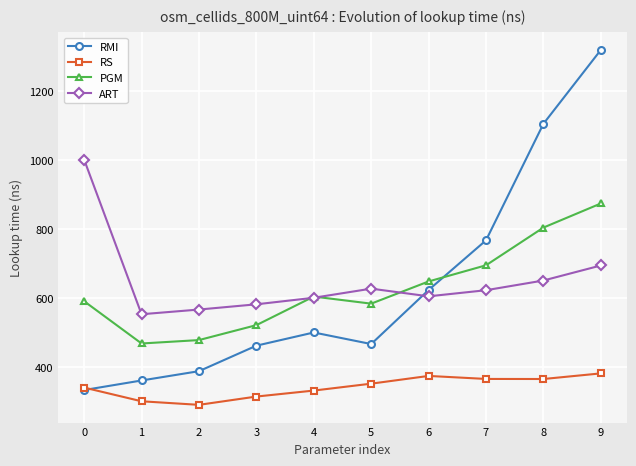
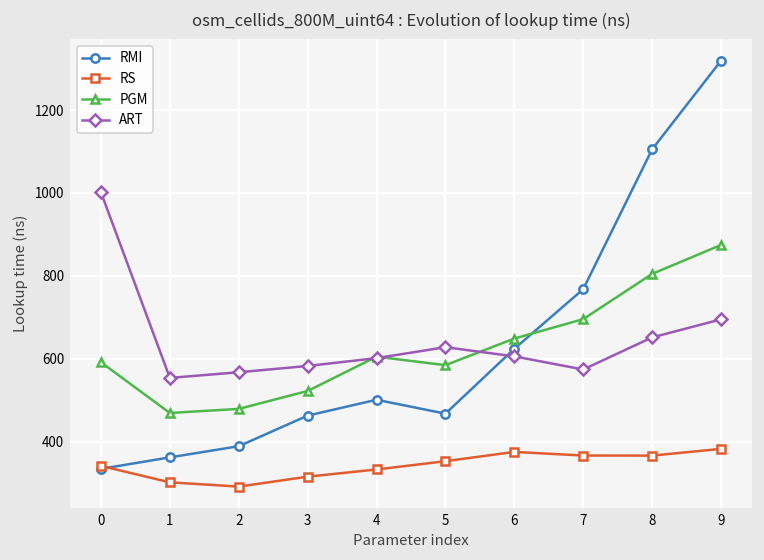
  {
    "RMI": {
      "1": 360,
      "2": 390,
      "3": 460,
      "4": 500,
      "5": 470,
      "6": 620,
      "7": 770,
      "8": 1110,
      "9": 1320
    },
    "RS": {
      "1": 300,
      "2": 290,
      "3": 320,
      "4": 330,
      "5": 350,
      "6": 380,
      "7": 370,
      "8": 370,
      "9": 380
    },
    "PGM": {
      "0": 590,
      "1": 470,
      "2": 480,
      "3": 520,
      "5": 580,
      "6": 650,
      "7": 700,
      "8": 800,
      "9": 870
    },
    "ART": {
      "0": 1000,
      "1": 550,
      "2": 570,
      "3": 580,
      "5": 630,
      "6": 610,
-     "7": 620,
+     "7": 570,
      "8": 650,
      "9": 690
    }
  }
